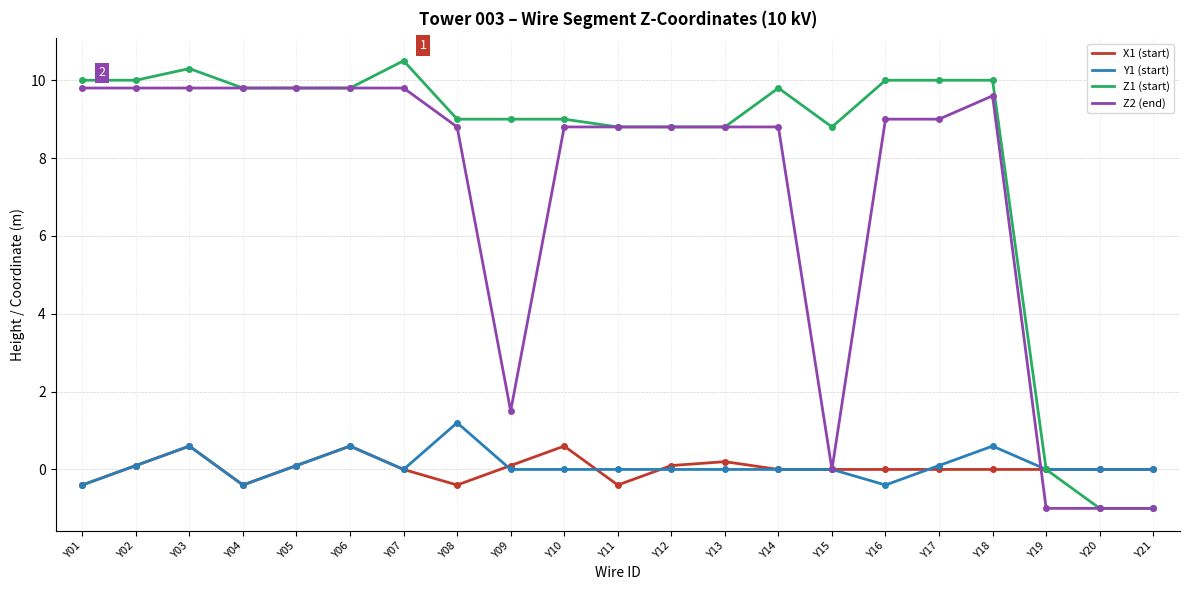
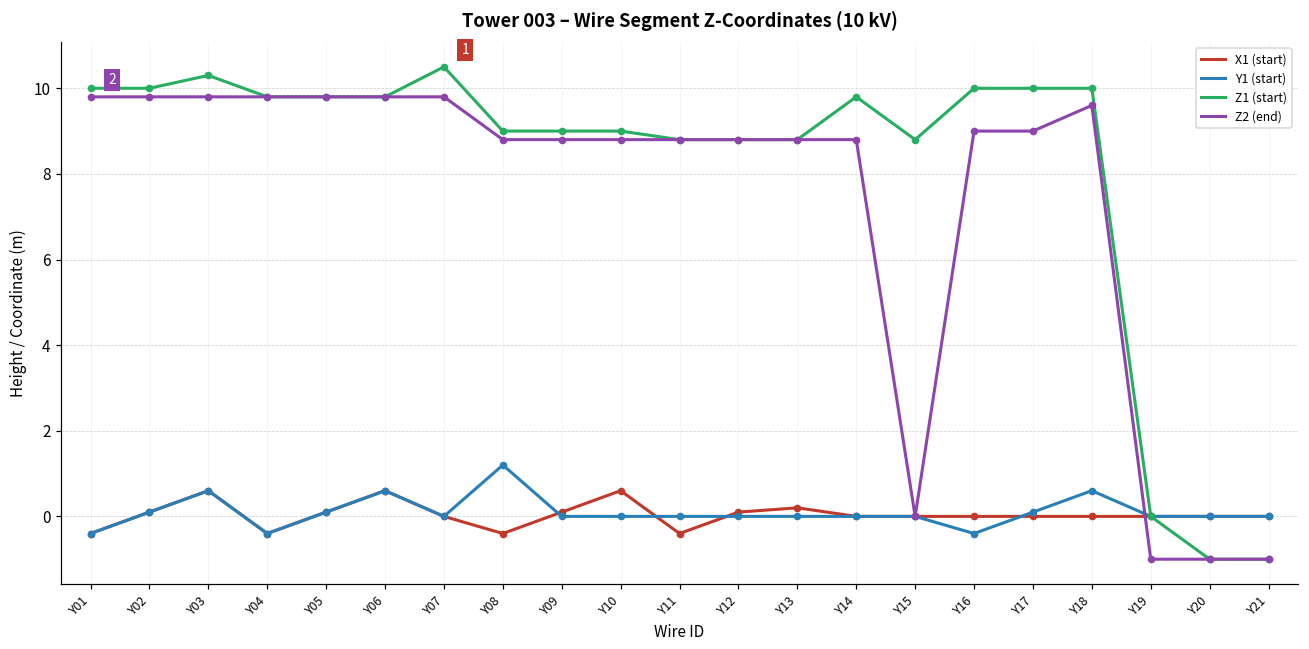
  {
    "X1 (start)": {
      "Y08": -0.4,
      "Y09": 0.1,
      "Y10": 0.6,
      "Y11": -0.4,
      "Y12": 0.1,
      "Y13": 0.2,
      "Y16": 0.0,
      "Y17": 0.0,
      "Y18": 0.0
    },
    "Y1 (start)": {
      "Y08": 1.2,
      "Y09": 0.0,
      "Y10": 0.0,
      "Y11": 0.0,
      "Y12": 0.0,
      "Y13": 0.0,
      "Y16": -0.4,
      "Y17": 0.1,
      "Y18": 0.6
    },
    "Z1 (start)": {
      "Y02": 10.0,
      "Y03": 10.3,
      "Y08": 9.0,
      "Y09": 9.0,
      "Y10": 9.0,
      "Y14": 9.8,
      "Y15": 8.8,
      "Y16": 10.0,
      "Y17": 10.0,
      "Y18": 10.0
    },
    "Z2 (end)": {
      "Y01": 9.8,
      "Y02": 9.8,
      "Y03": 9.8,
      "Y07": 9.8,
      "Y08": 8.8,
-     "Y09": 1.5,
+     "Y09": 8.8,
      "Y10": 8.8,
      "Y14": 8.8,
      "Y16": 9.0,
      "Y17": 9.0,
      "Y18": 9.6,
      "Y19": -1.0
    }
  }
